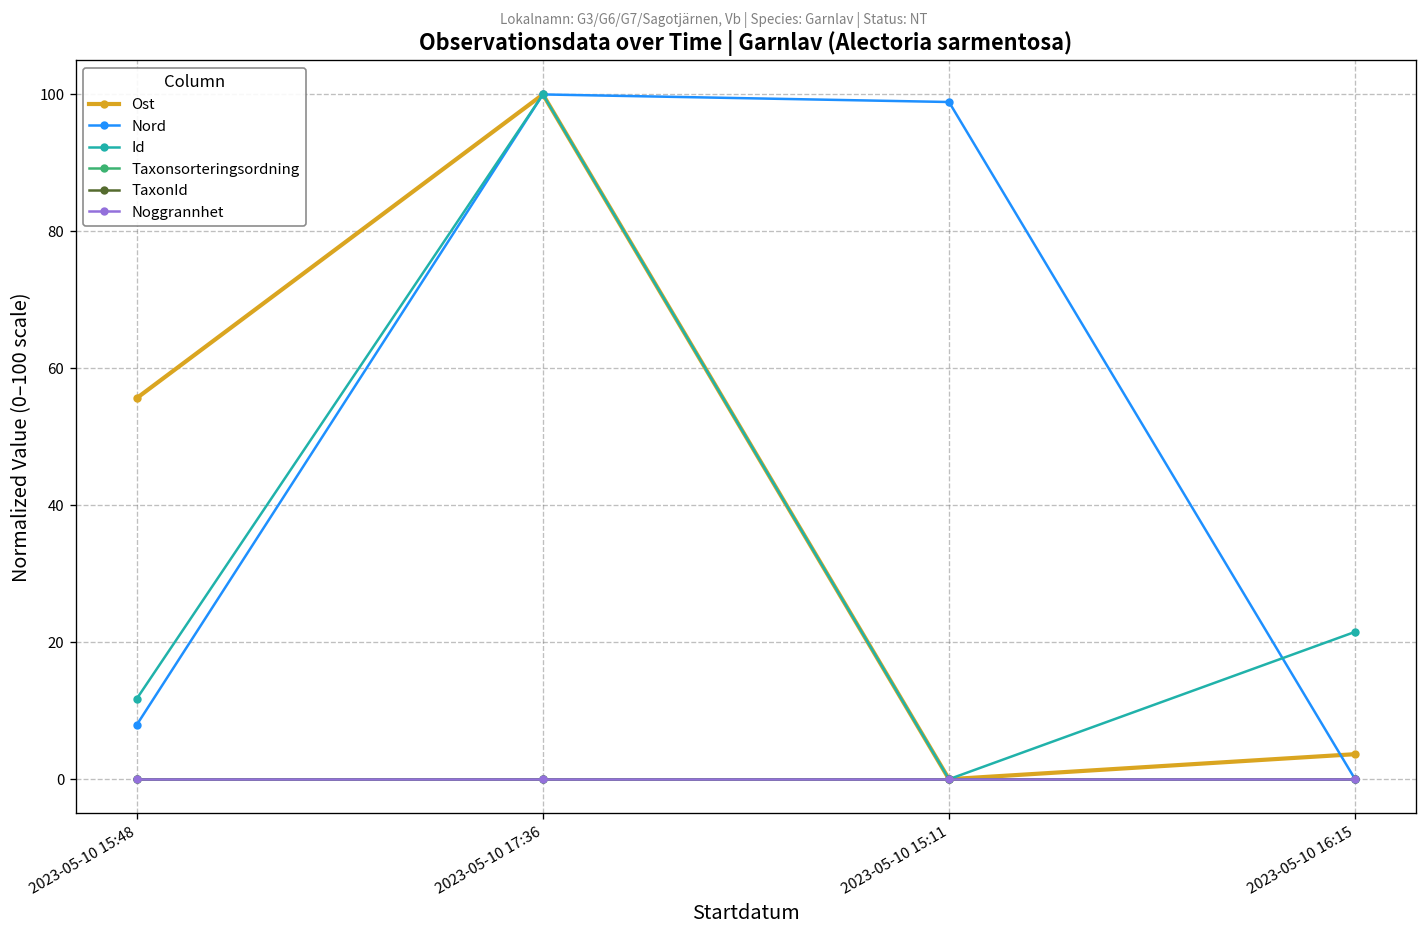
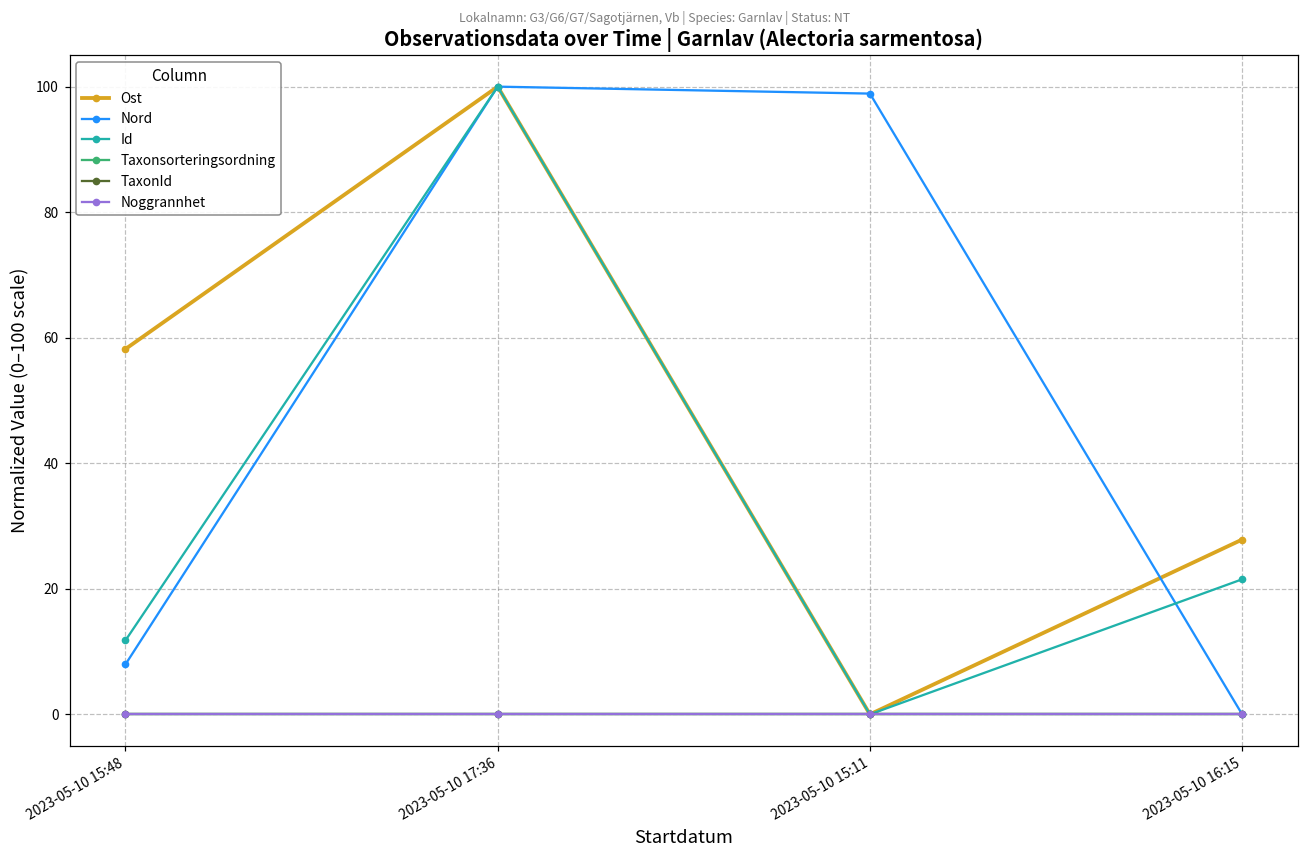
  {
    "Ost": {
-     "2023-05-10 15:48": 56,
-     "2023-05-10 16:15": 4
+     "2023-05-10 15:48": 58,
+     "2023-05-10 16:15": 28
    },
    "Nord": {
      "2023-05-10 15:48": 8,
      "2023-05-10 15:11": 99
    },
    "Id": {
      "2023-05-10 15:48": 12,
      "2023-05-10 16:15": 22
    },
    "Noggrannhet": {
      "2023-05-10 15:48": 0,
      "2023-05-10 17:36": 0
    }
  }
